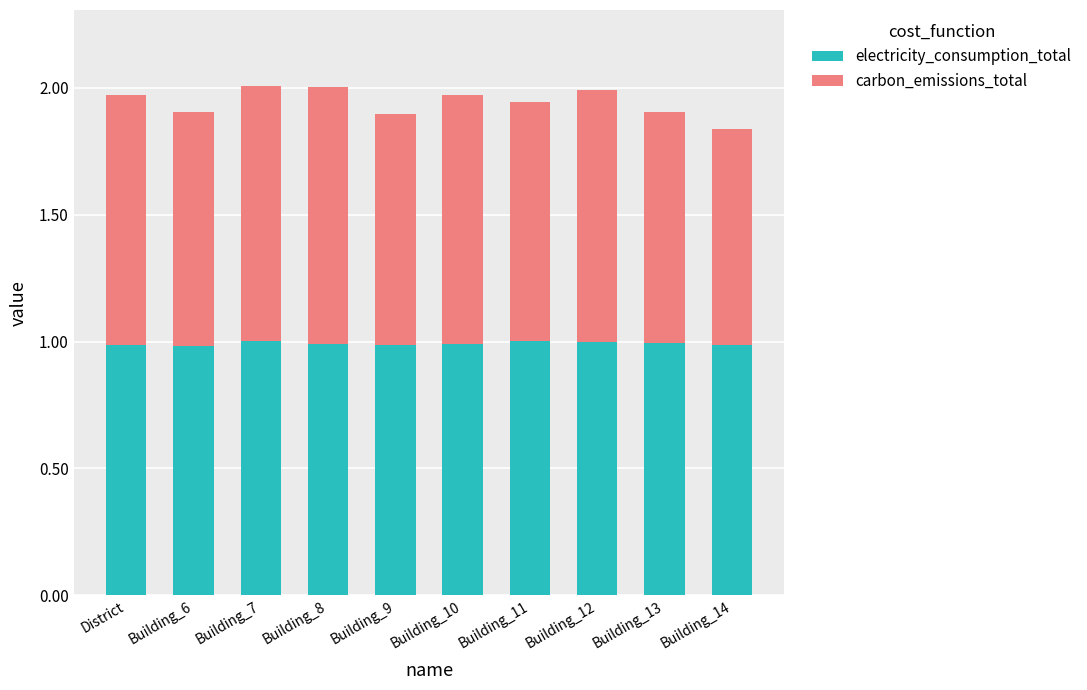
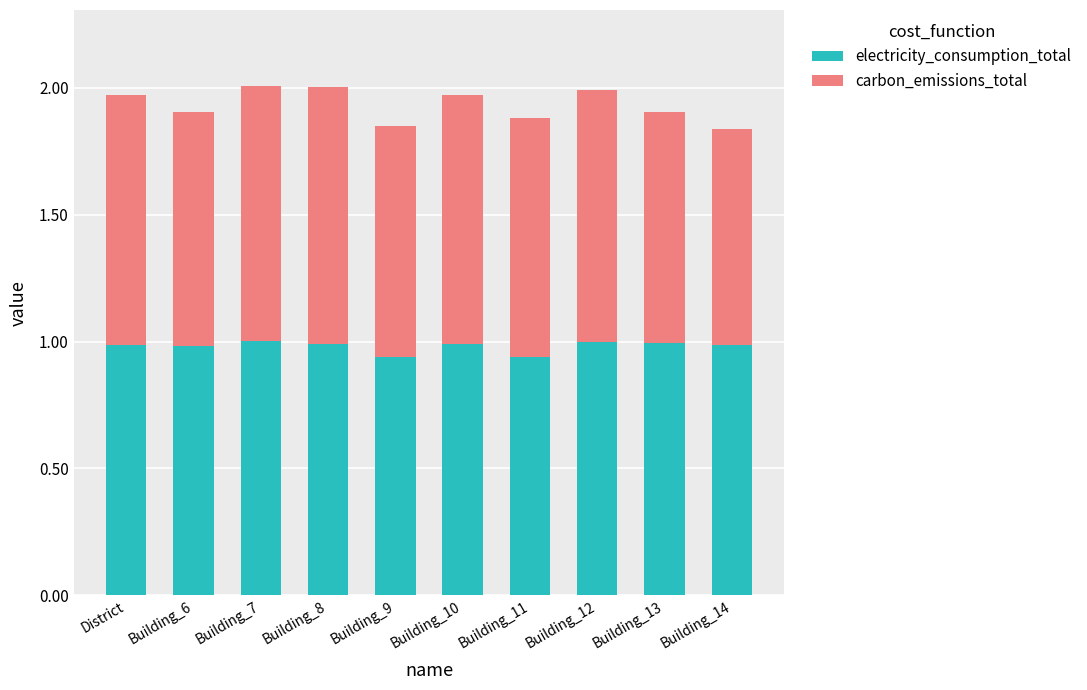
  {
    "electricity_consumption_total": {
      "District": 0.99,
      "Building_6": 0.98,
      "Building_7": 1.00,
      "Building_8": 0.99,
-     "Building_9": 0.99,
+     "Building_9": 0.94,
      "Building_10": 0.99,
-     "Building_11": 1.00,
+     "Building_11": 0.94,
      "Building_12": 1.00,
      "Building_13": 1.00,
      "Building_14": 0.99
    },
    "carbon_emissions_total": {
      "District": 0.98,
      "Building_6": 0.92,
      "Building_7": 1.00,
      "Building_8": 1.01,
      "Building_9": 0.91,
      "Building_10": 0.98,
      "Building_11": 0.94,
      "Building_12": 0.99,
      "Building_13": 0.91,
      "Building_14": 0.85
    }
  }
